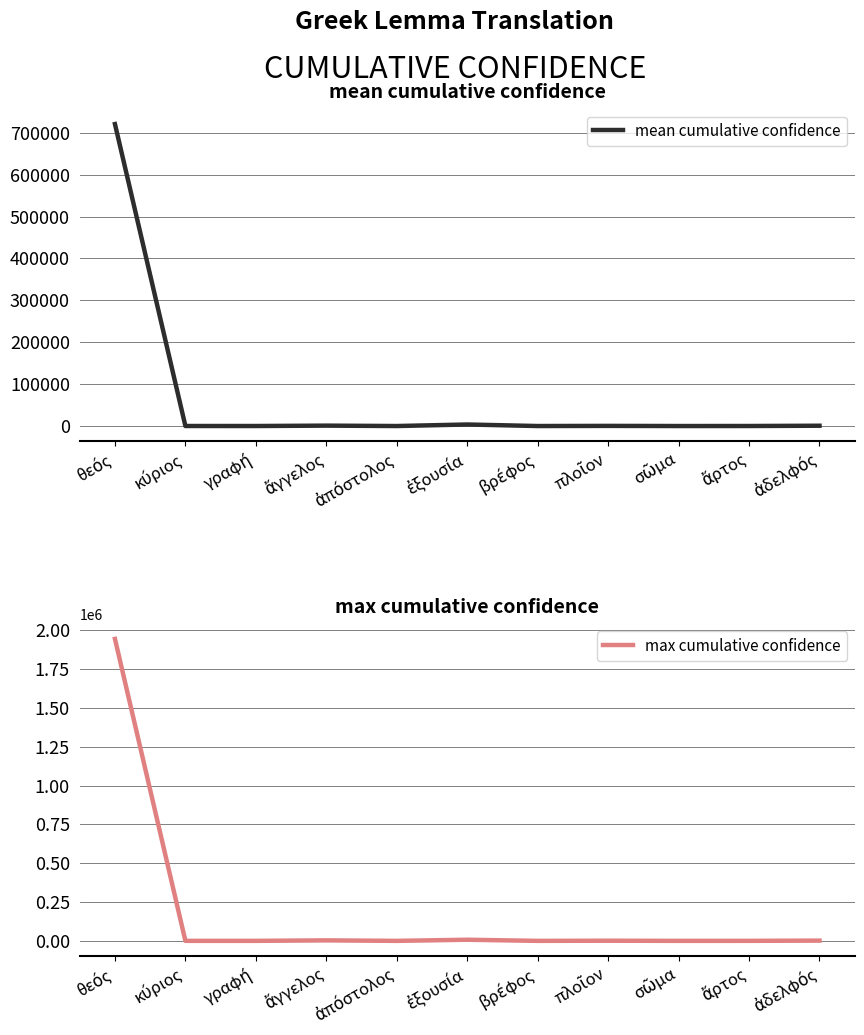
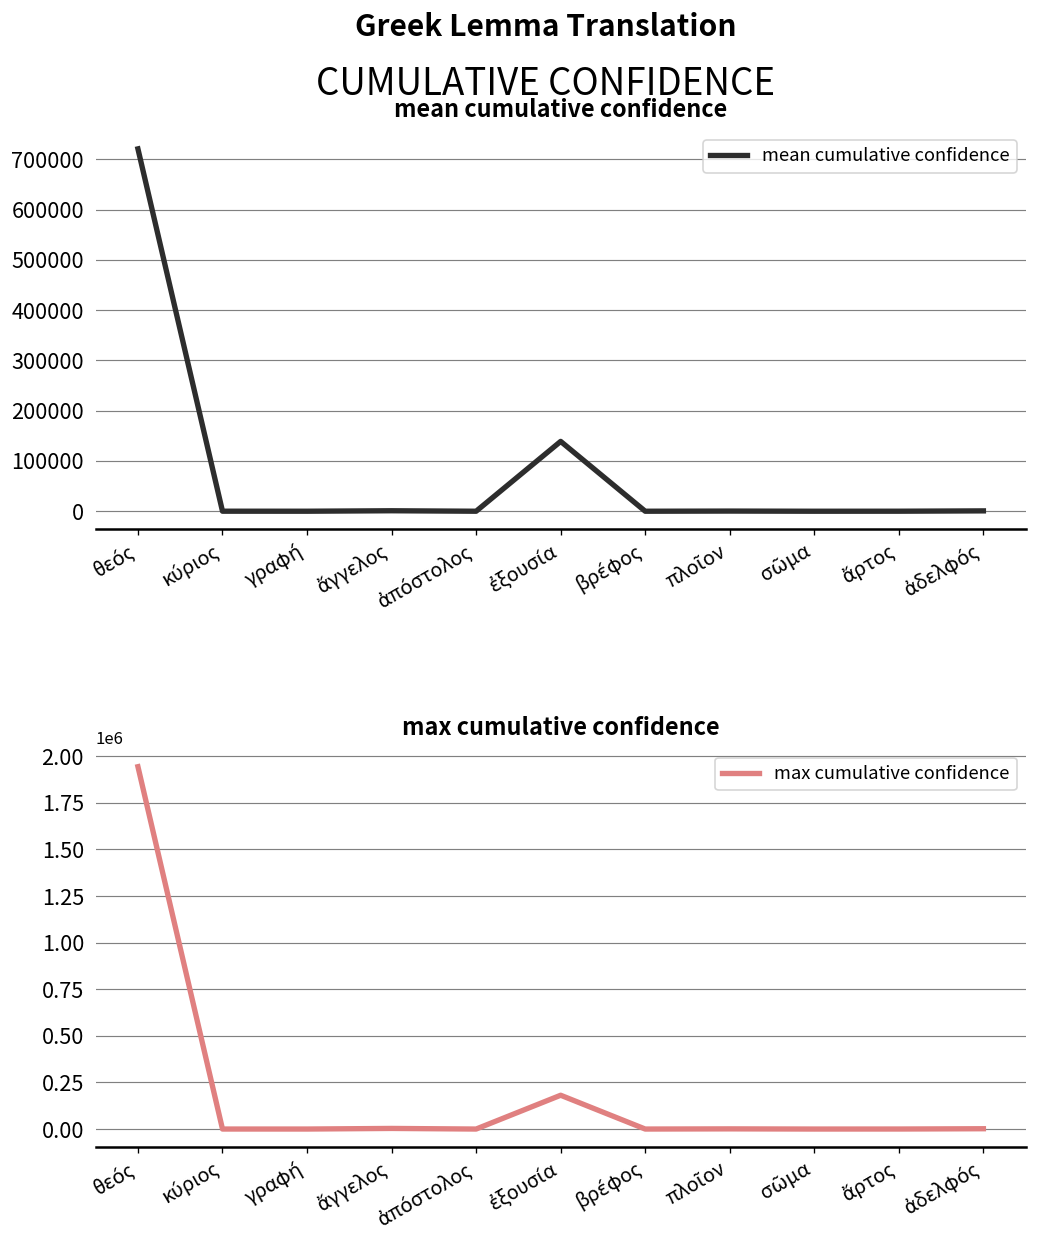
  {
    "mean cumulative confidence": {
      "θεός": 720000,
      "κύριος": 0,
      "γραφή": 0,
      "ἄγγελος": 0,
      "ἀπόστολος": 0,
-     "ἐξουσία": 0,
+     "ἐξουσία": 140000,
      "βρέφος": 0,
      "πλοῖον": 0,
      "σῶμα": 0,
      "ἄρτος": 0,
      "ἀδελφός": 0
    },
    "max cumulative confidence": {
      "θεός": 1940000,
      "κύριος": 0,
      "γραφή": 0,
      "ἄγγελος": 0,
      "ἀπόστολος": 0,
-     "ἐξουσία": 10000,
+     "ἐξουσία": 180000,
      "βρέφος": 0,
      "πλοῖον": 0,
      "σῶμα": 0,
      "ἄρτος": 0,
      "ἀδελφός": 0
    }
  }
